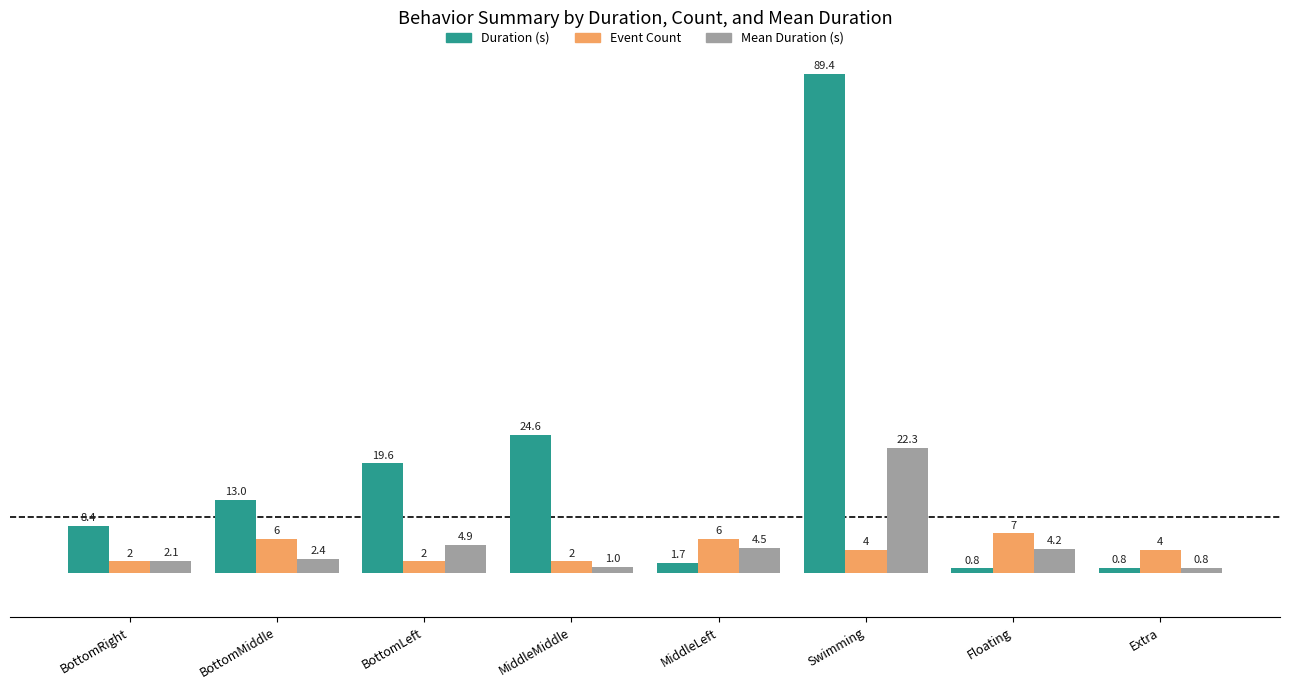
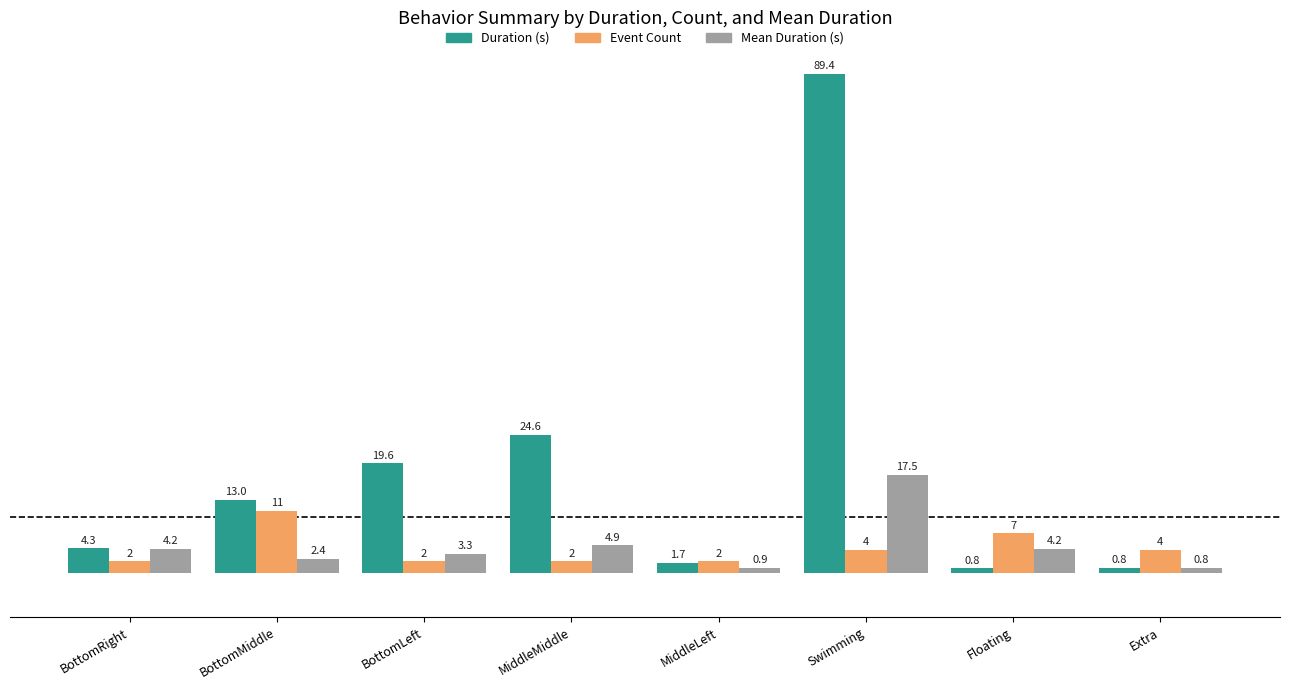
  {
    "Duration (s)": {
-     "BottomRight": 8.4,
+     "BottomRight": 4.3,
      "BottomMiddle": 13.0,
      "BottomLeft": 19.6,
      "MiddleMiddle": 24.6,
      "MiddleLeft": 1.7,
      "Swimming": 89.4,
      "Floating": 0.8,
      "Extra": 0.8
    },
    "Event Count": {
      "BottomRight": 2,
-     "BottomMiddle": 6,
+     "BottomMiddle": 11,
      "BottomLeft": 2,
      "MiddleMiddle": 2,
-     "MiddleLeft": 6,
+     "MiddleLeft": 2,
      "Swimming": 4,
      "Floating": 7,
      "Extra": 4
    },
    "Mean Duration (s)": {
-     "BottomRight": 2.1,
+     "BottomRight": 4.2,
      "BottomMiddle": 2.4,
-     "BottomLeft": 4.9,
-     "MiddleMiddle": 1.0,
-     "MiddleLeft": 4.5,
-     "Swimming": 22.3,
+     "BottomLeft": 3.3,
+     "MiddleMiddle": 4.9,
+     "MiddleLeft": 0.9,
+     "Swimming": 17.5,
      "Floating": 4.2,
      "Extra": 0.8
    }
  }
